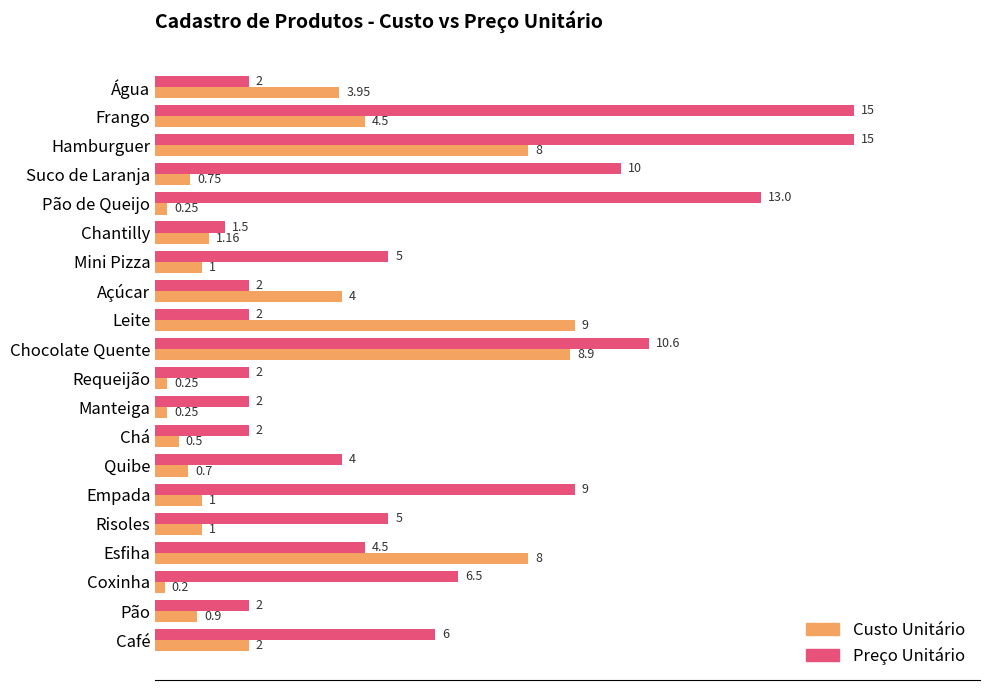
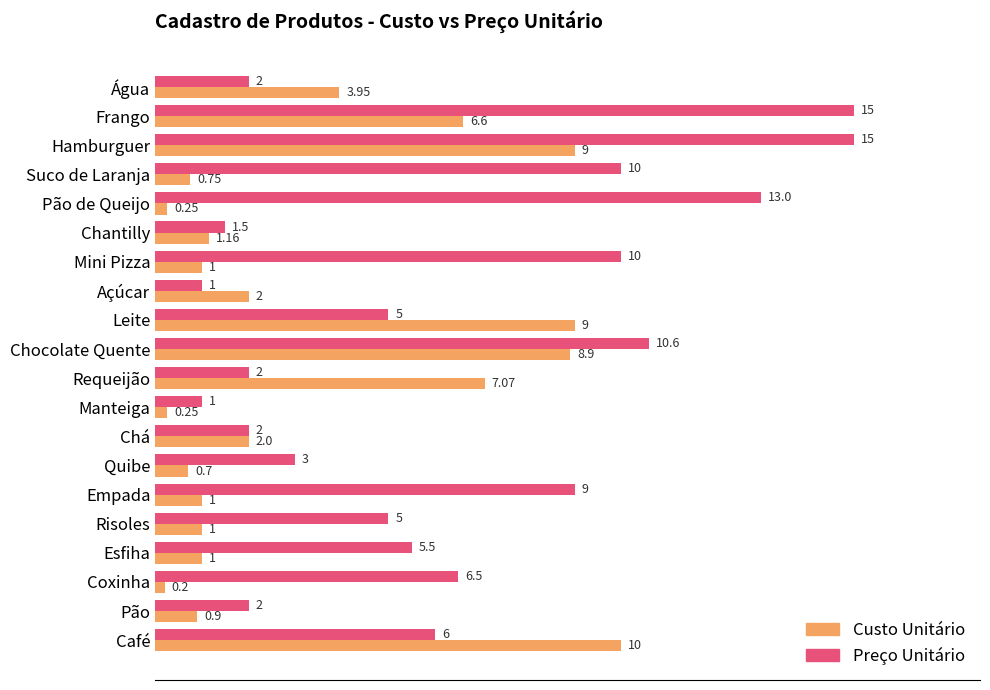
  {
    "Preço Unitário": {
      "Água": 2,
      "Frango": 15,
      "Hamburguer": 15,
      "Suco de Laranja": 10,
      "Pão de Queijo": 13.0,
      "Chantilly": 1.5,
-     "Mini Pizza": 5,
-     "Açúcar": 2,
-     "Leite": 2,
+     "Mini Pizza": 10,
+     "Açúcar": 1,
+     "Leite": 5,
      "Chocolate Quente": 10.6,
      "Requeijão": 2,
-     "Manteiga": 2,
+     "Manteiga": 1,
      "Chá": 2,
-     "Quibe": 4,
+     "Quibe": 3,
      "Empada": 9,
      "Risoles": 5,
-     "Esfiha": 4.5,
+     "Esfiha": 5.5,
      "Coxinha": 6.5,
      "Pão": 2,
      "Café": 6
    },
    "Custo Unitário": {
      "Água": 3.95,
-     "Frango": 4.5,
-     "Hamburguer": 8,
+     "Frango": 6.6,
+     "Hamburguer": 9,
      "Suco de Laranja": 0.75,
      "Pão de Queijo": 0.25,
      "Chantilly": 1.16,
      "Mini Pizza": 1,
-     "Açúcar": 4,
+     "Açúcar": 2,
      "Leite": 9,
      "Chocolate Quente": 8.9,
-     "Requeijão": 0.25,
+     "Requeijão": 7.07,
      "Manteiga": 0.25,
-     "Chá": 0.5,
+     "Chá": 2.0,
      "Quibe": 0.7,
      "Empada": 1,
      "Risoles": 1,
-     "Esfiha": 8,
+     "Esfiha": 1,
      "Coxinha": 0.2,
      "Pão": 0.9,
-     "Café": 2
+     "Café": 10
    }
  }
